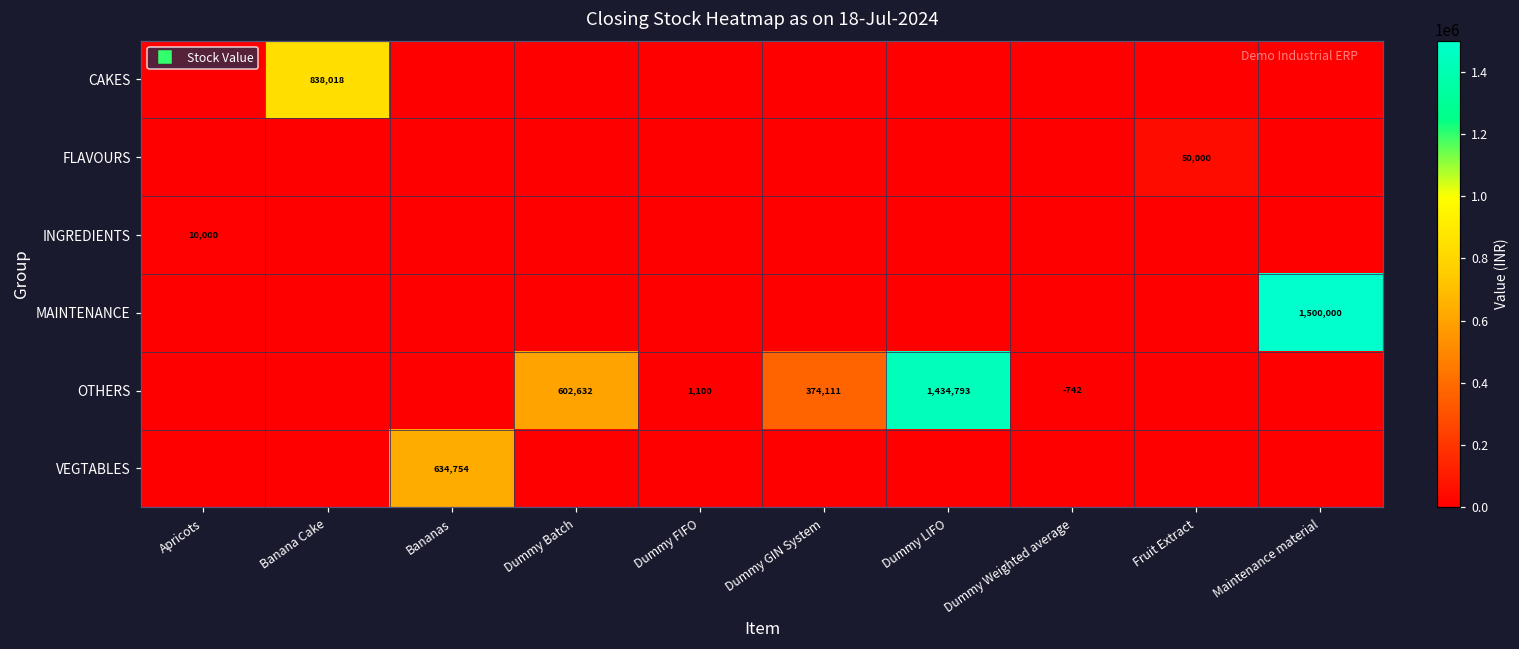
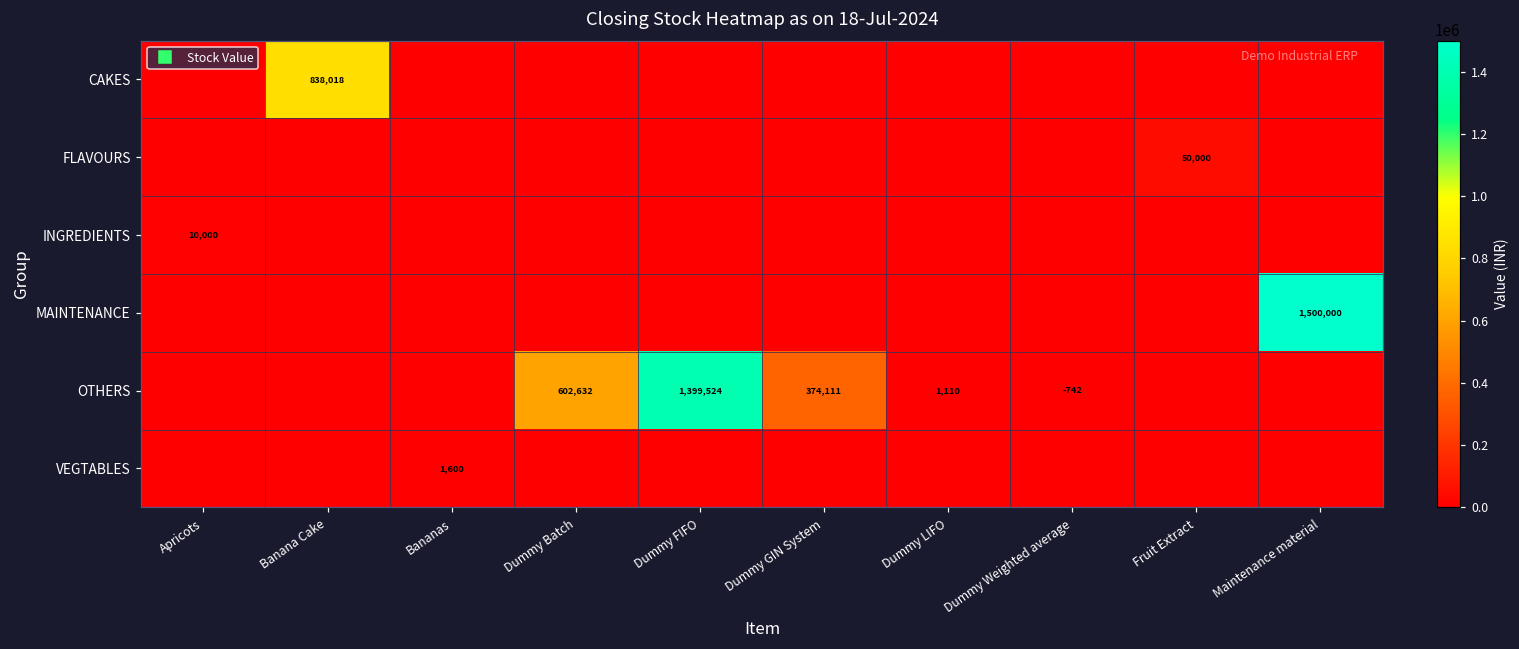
  {
    "CAKES": {
      "Banana Cake": "838,018"
    },
    "FLAVOURS": {
      "Fruit Extract": "50,000"
    },
    "INGREDIENTS": {
      "Apricots": "10,000"
    },
    "MAINTENANCE": {
      "Maintenance material": "1,500,000"
    },
    "OTHERS": {
      "Dummy Batch": "602,632",
-     "Dummy FIFO": "1,100",
+     "Dummy FIFO": "1,399,524",
      "Dummy GIN System": "374,111",
-     "Dummy LIFO": "1,434,793",
+     "Dummy LIFO": "1,110",
      "Dummy Weighted average": "-742"
    },
    "VEGTABLES": {
-     "Bananas": "634,754"
+     "Bananas": "1,600"
    }
  }
